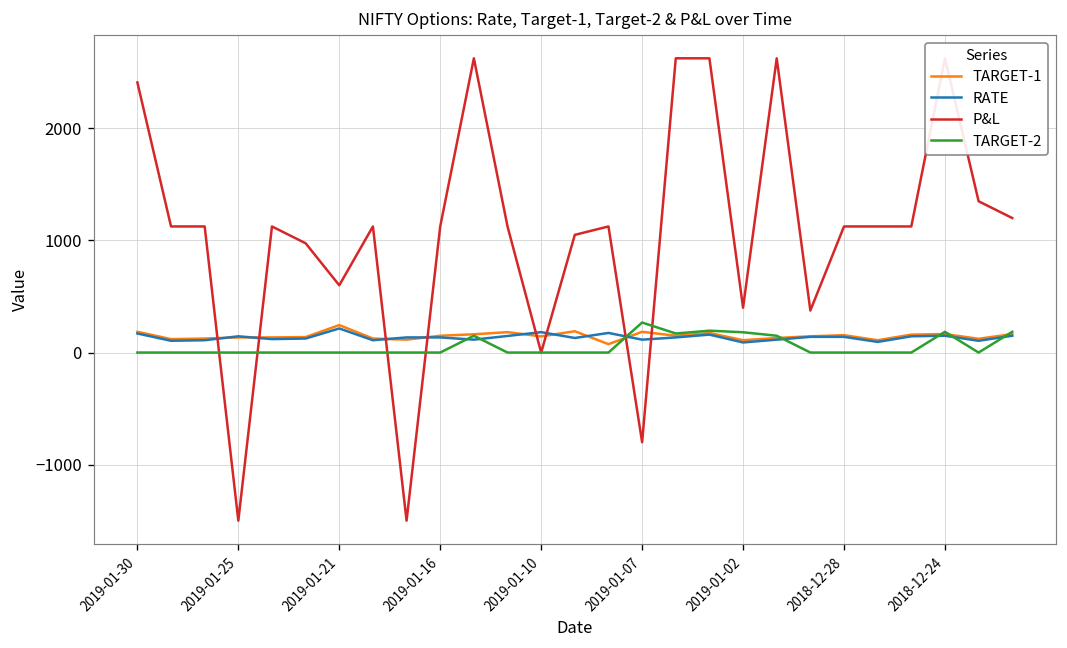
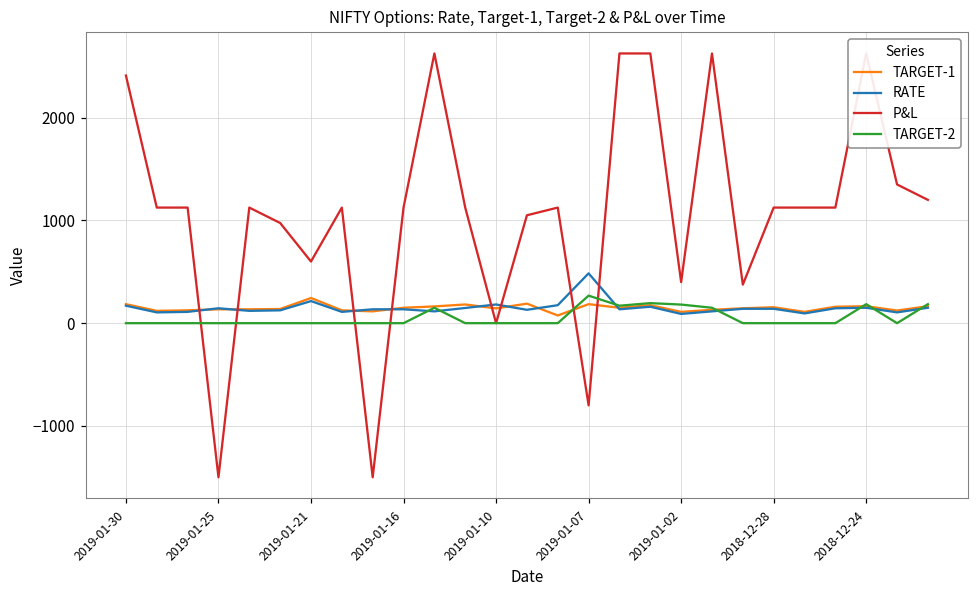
  {
    "TARGET-1": {
      "2019-01-21": 200,
      "2019-01-10": 100,
      "2019-01-07": 200
    },
    "RATE": {
      "2019-01-21": 200,
      "2019-01-10": 200,
-     "2019-01-07": 100
+     "2019-01-07": 500
    },
    "P&L": {
      "2019-01-30": 2400,
      "2019-01-25": -1500,
      "2019-01-21": 600,
      "2019-01-16": 1100,
      "2019-01-07": -800,
      "2019-01-02": 400,
      "2018-12-28": 1100
    },
    "TARGET-2": {
      "2019-01-30": 0,
      "2019-01-25": 0,
      "2019-01-21": 0,
      "2019-01-16": 0,
      "2019-01-07": 300,
      "2019-01-02": 200,
      "2018-12-28": 0
    }
  }
